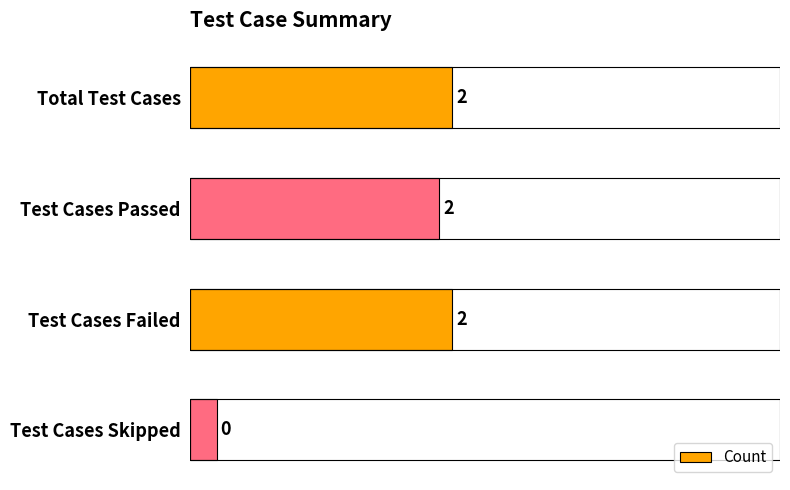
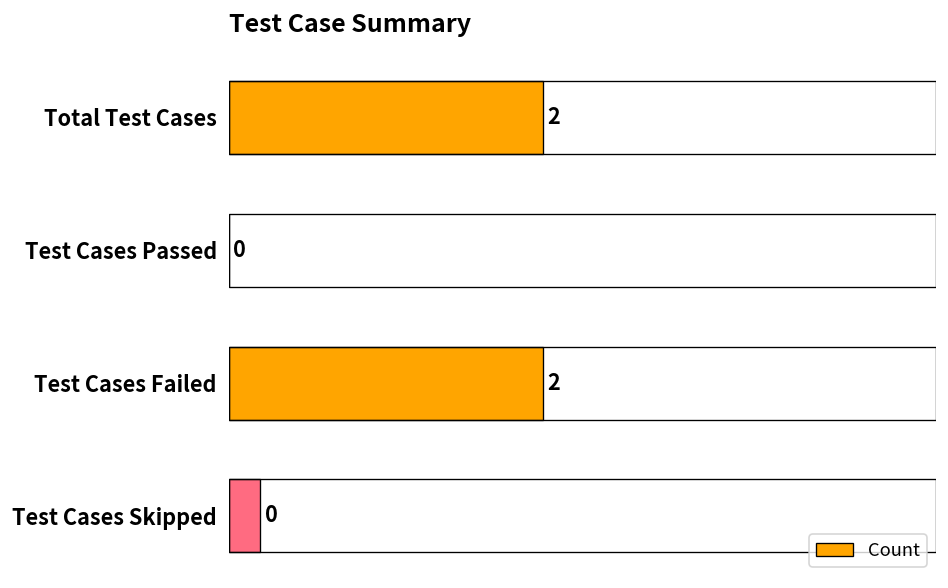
  {
    "Total Test Cases": 2,
-   "Test Cases Passed": 2,
+   "Test Cases Passed": 0,
    "Test Cases Failed": 2,
    "Test Cases Skipped": 0
  }
